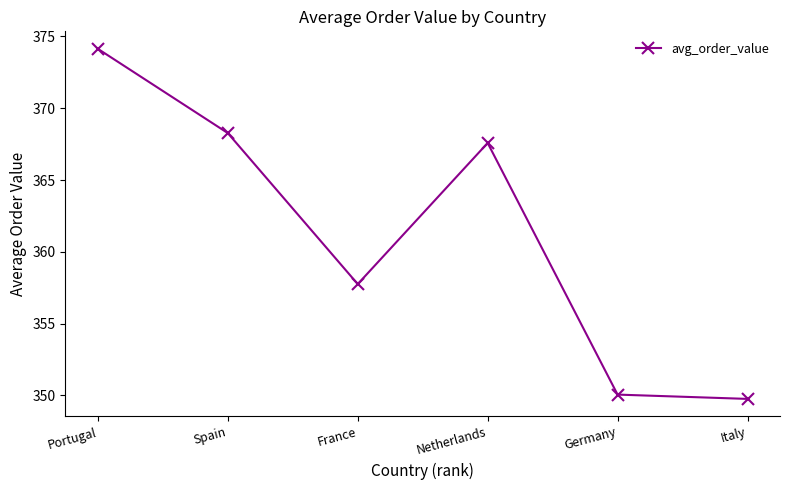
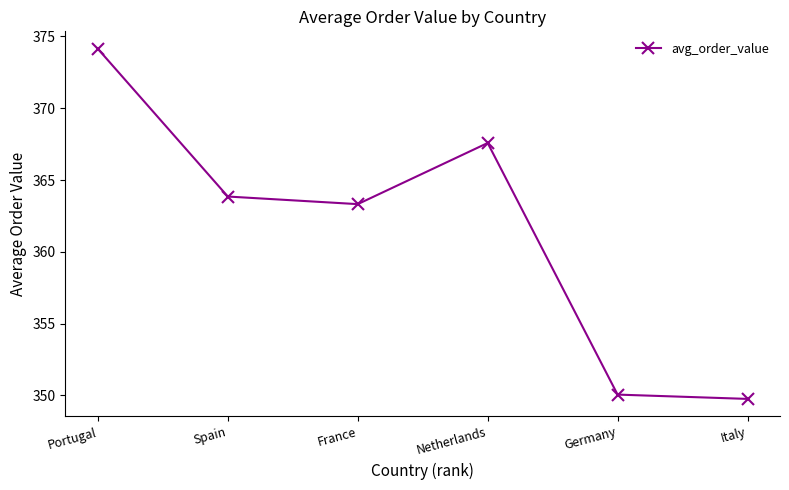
  {
    "Portugal": 374.1,
-   "Spain": 368.3,
-   "France": 357.8,
+   "Spain": 363.9,
+   "France": 363.3,
    "Netherlands": 367.6,
    "Germany": 350.1,
    "Italy": 349.8
  }
